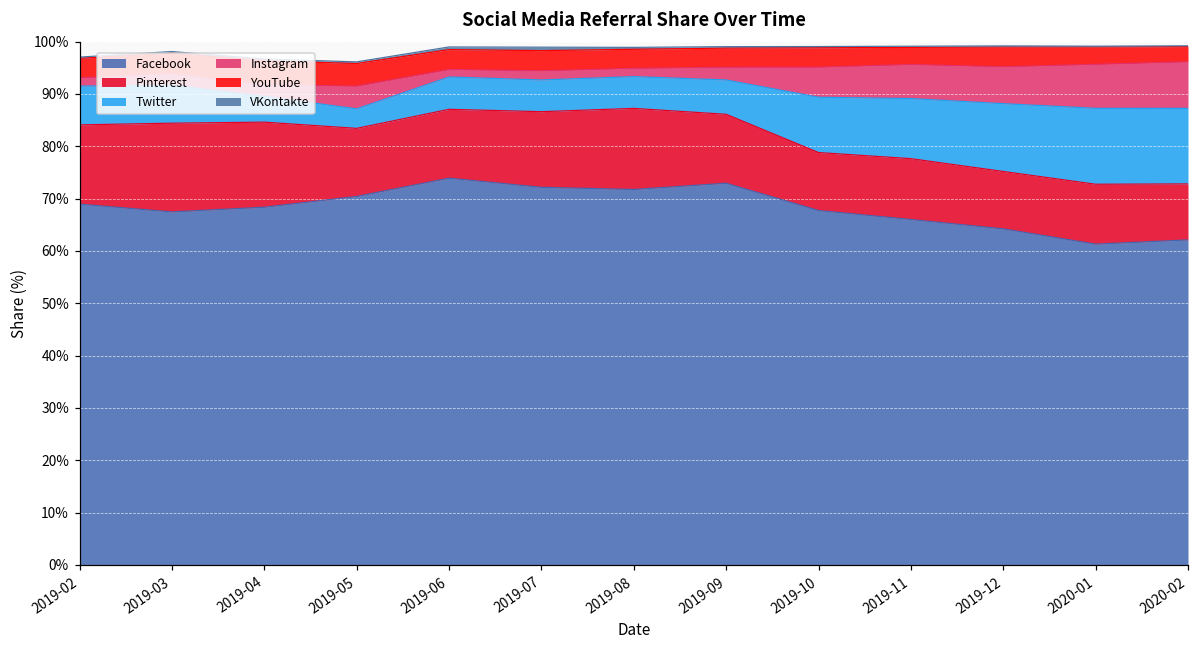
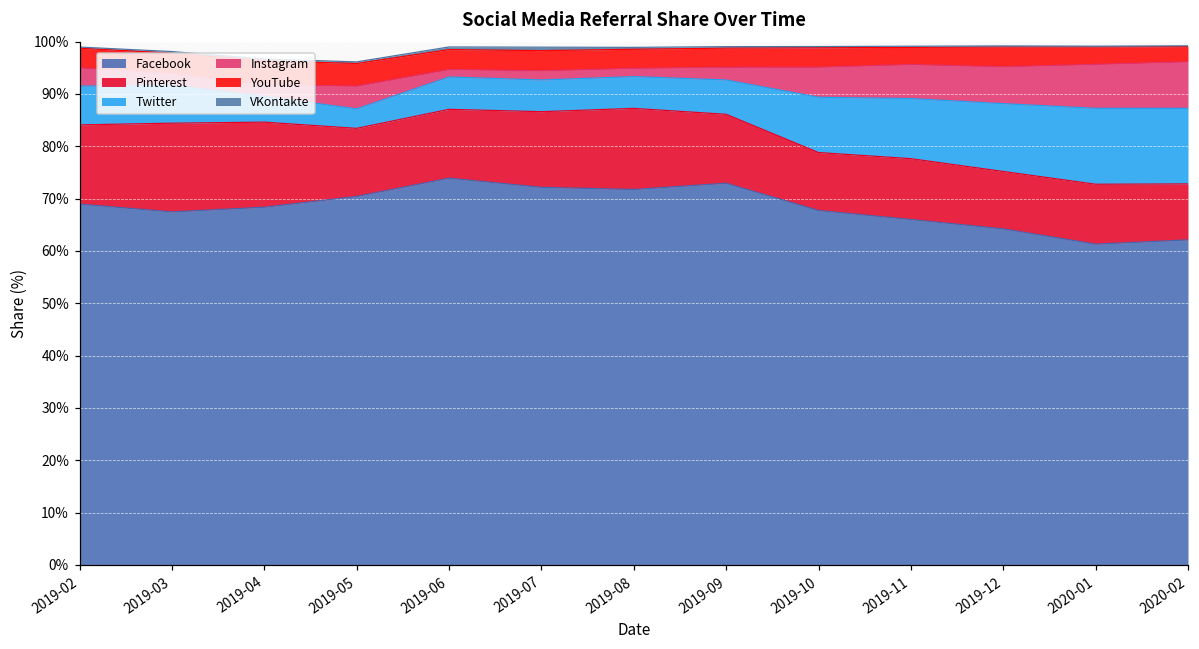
  {
    "Twitter": {
      "2019-02": "7%",
      "2019-05": "4%",
      "2019-06": "6%",
      "2019-07": "6%",
      "2019-08": "6%",
      "2019-09": "7%",
      "2019-10": "11%",
      "2019-11": "11%",
      "2019-12": "13%",
      "2020-01": "15%",
      "2020-02": "14%"
    },
    "Instagram": {
-     "2019-02": "2%",
+     "2019-02": "3%",
      "2019-05": "4%",
      "2019-06": "1%",
      "2019-07": "2%",
      "2019-08": "2%",
      "2019-09": "2%",
      "2019-10": "6%",
      "2019-11": "7%",
      "2019-12": "7%",
      "2020-01": "8%",
      "2020-02": "9%"
    }
  }
